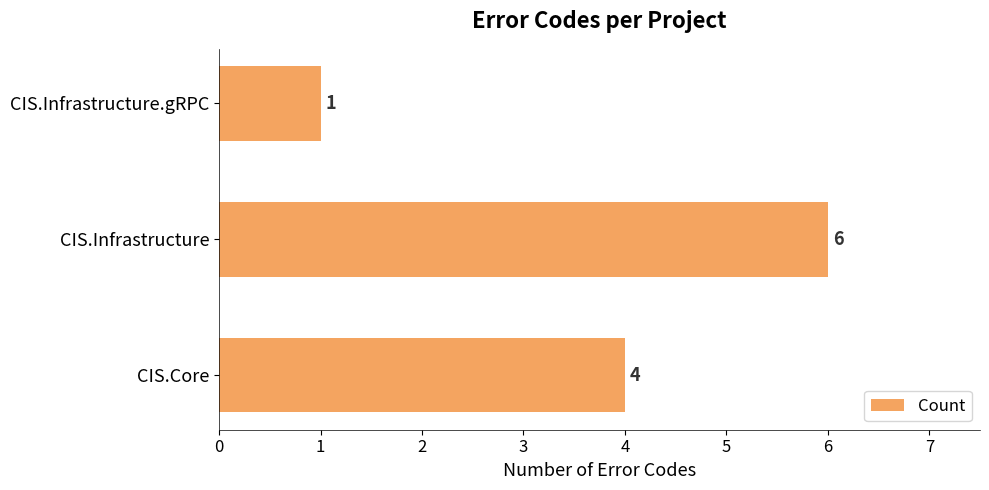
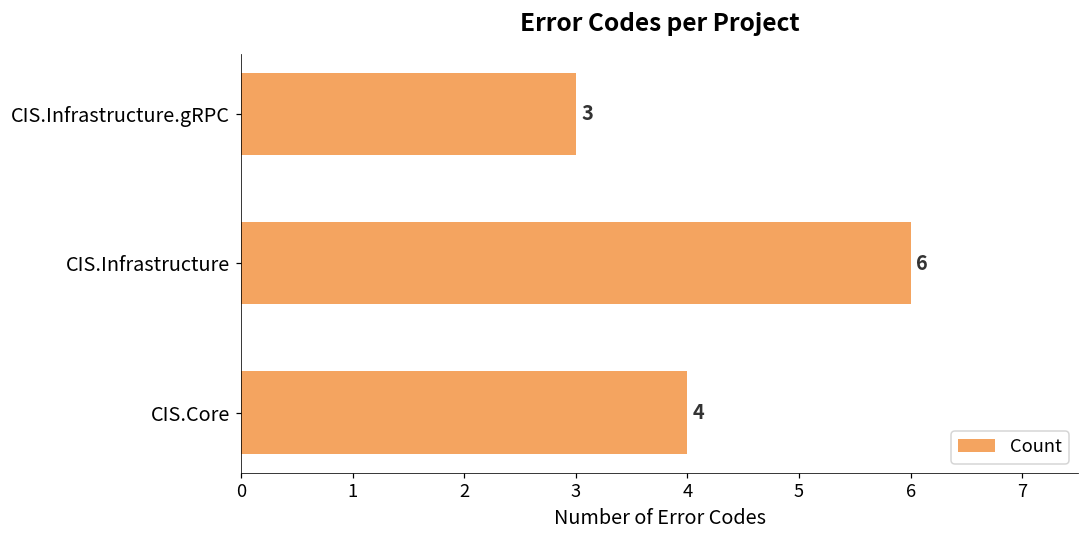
  {
-   "CIS.Infrastructure.gRPC": 1,
+   "CIS.Infrastructure.gRPC": 3,
    "CIS.Infrastructure": 6,
    "CIS.Core": 4
  }
